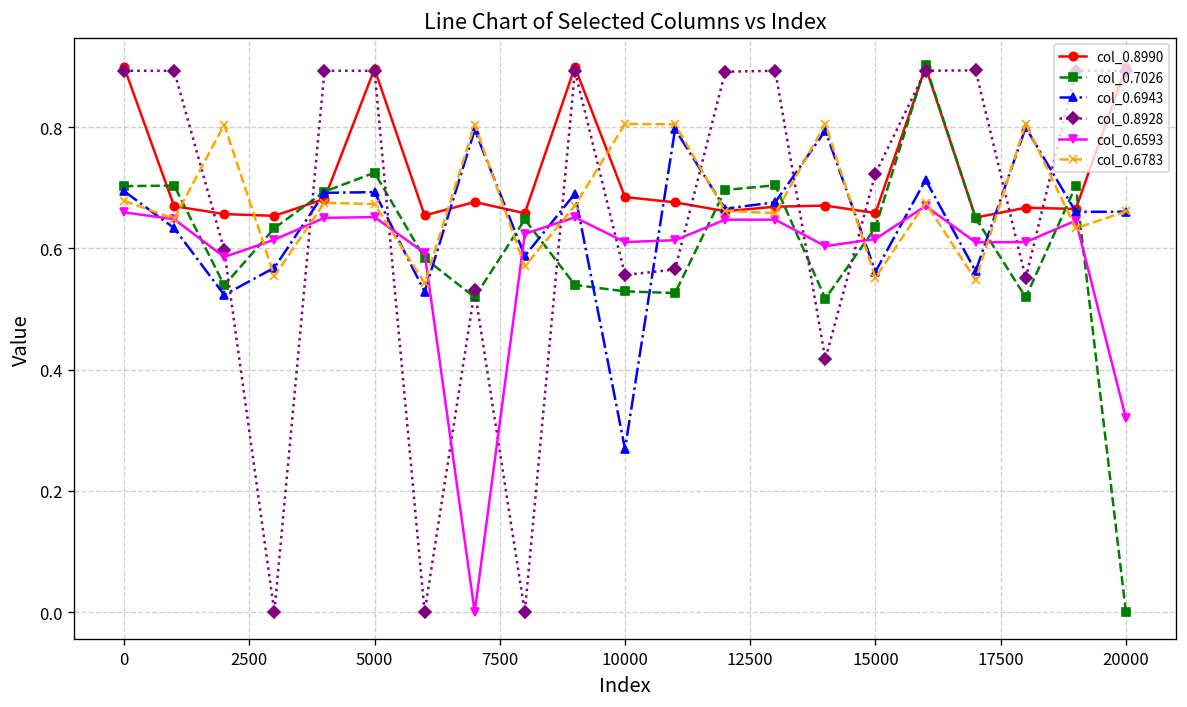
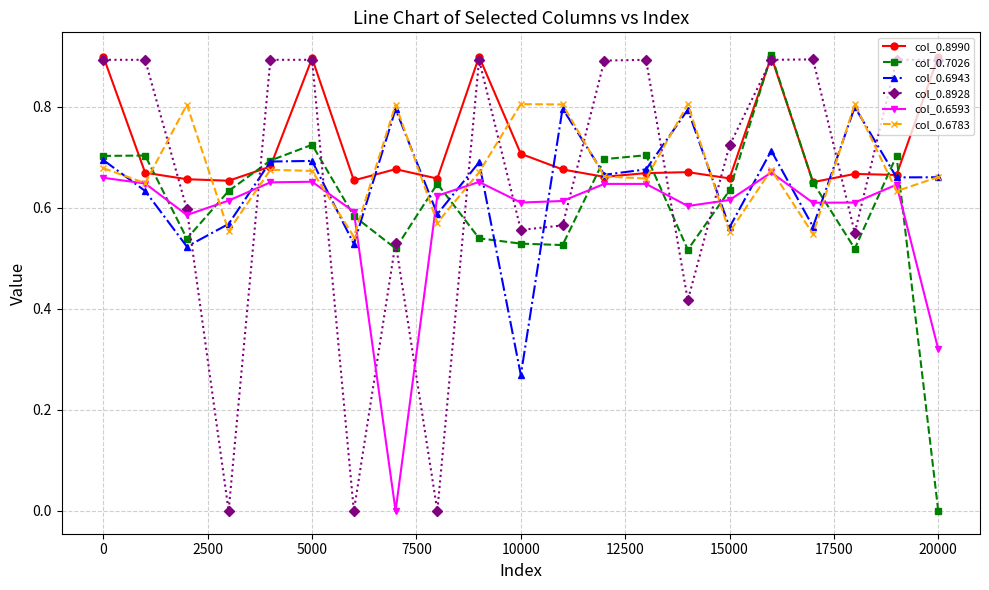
  {
    "col_0.8990": {
      "0": 0.90,
-     "10000": 0.68,
+     "10000": 0.71,
      "15000": 0.66
    },
    "col_0.7026": {
      "0": 0.70,
      "5000": 0.72,
      "10000": 0.53,
      "15000": 0.63,
      "20000": 0.00
    },
    "col_0.6943": {
      "0": 0.69,
      "5000": 0.69,
      "10000": 0.27,
      "15000": 0.56
    },
    "col_0.8928": {
      "0": 0.89,
      "10000": 0.56,
      "15000": 0.72
    },
    "col_0.6593": {
      "0": 0.66,
      "5000": 0.65,
      "10000": 0.61,
      "15000": 0.62,
      "20000": 0.32
    },
    "col_0.6783": {
      "0": 0.68,
      "5000": 0.67,
      "10000": 0.81,
      "15000": 0.55
    }
  }
